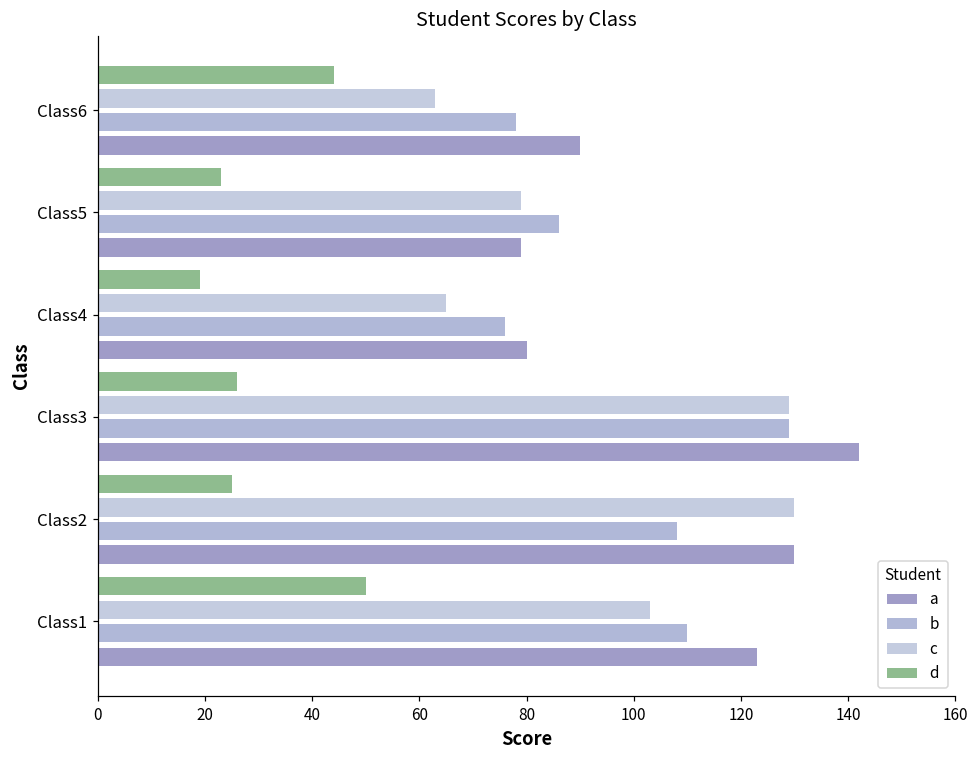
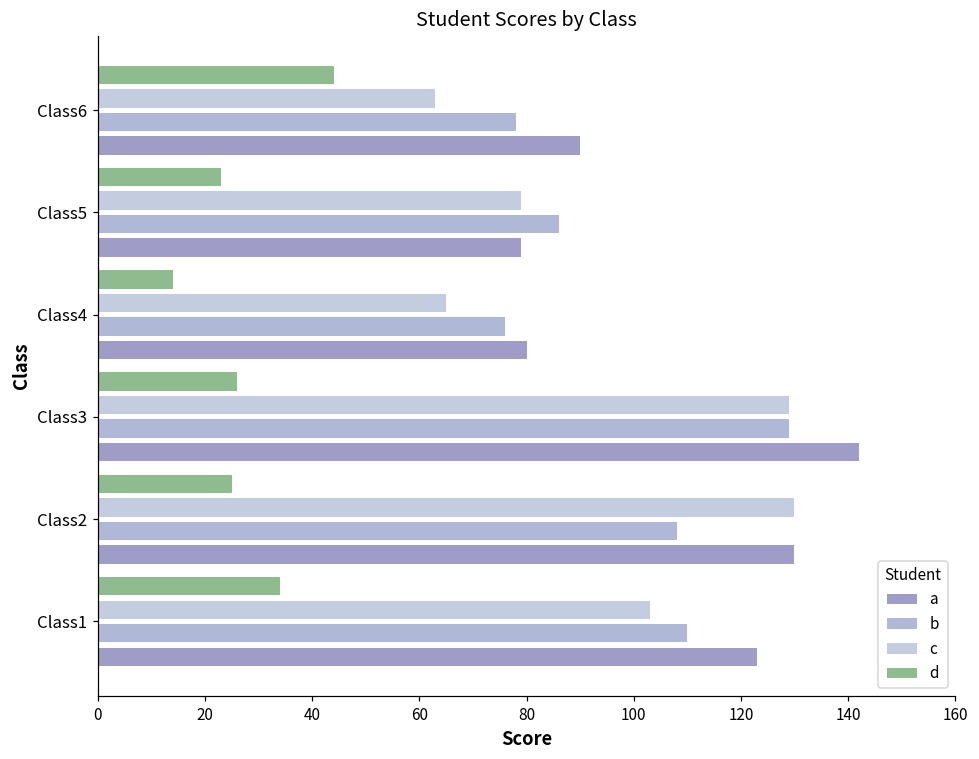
  {
    "d": {
      "Class6": 44,
      "Class5": 23,
-     "Class4": 19,
+     "Class4": 14,
      "Class3": 26,
      "Class2": 25,
-     "Class1": 50
+     "Class1": 34
    }
  }
